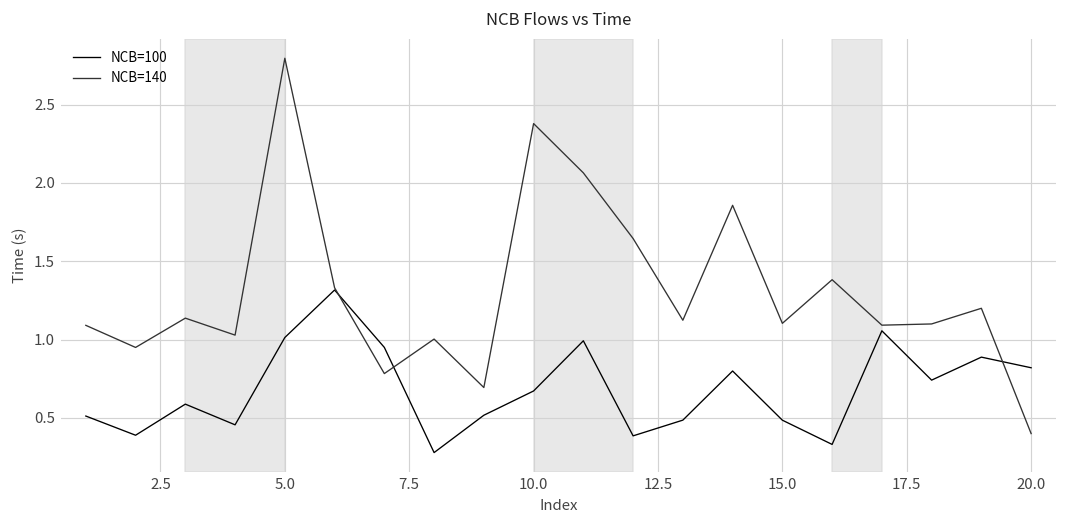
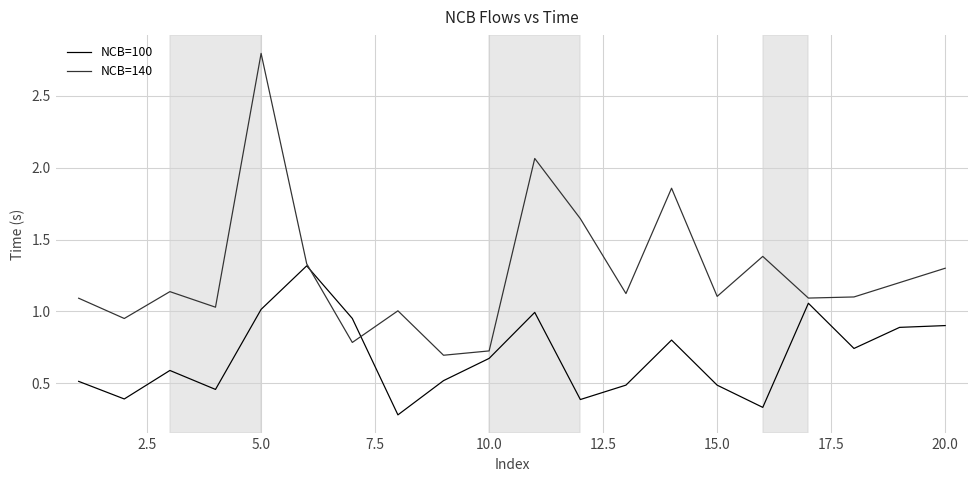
  {
    "NCB=100": {
      "5.0": 1.01,
      "10.0": 0.67,
      "15.0": 0.49,
-     "20.0": 0.82
+     "20.0": 0.90
    },
    "NCB=140": {
      "5.0": 2.80,
-     "10.0": 2.38,
+     "10.0": 0.72,
      "15.0": 1.10,
-     "20.0": 0.4
+     "20.0": 1.3
    }
  }
